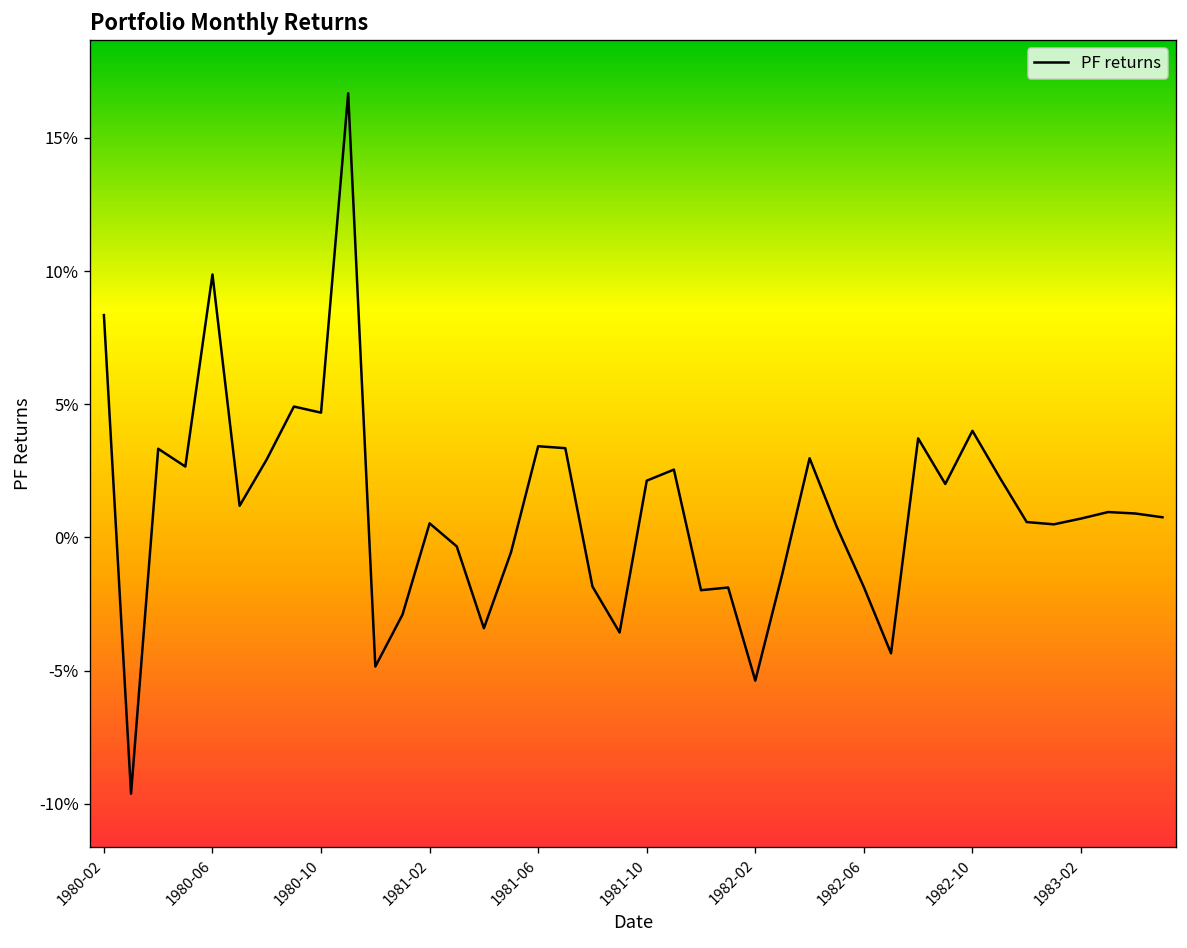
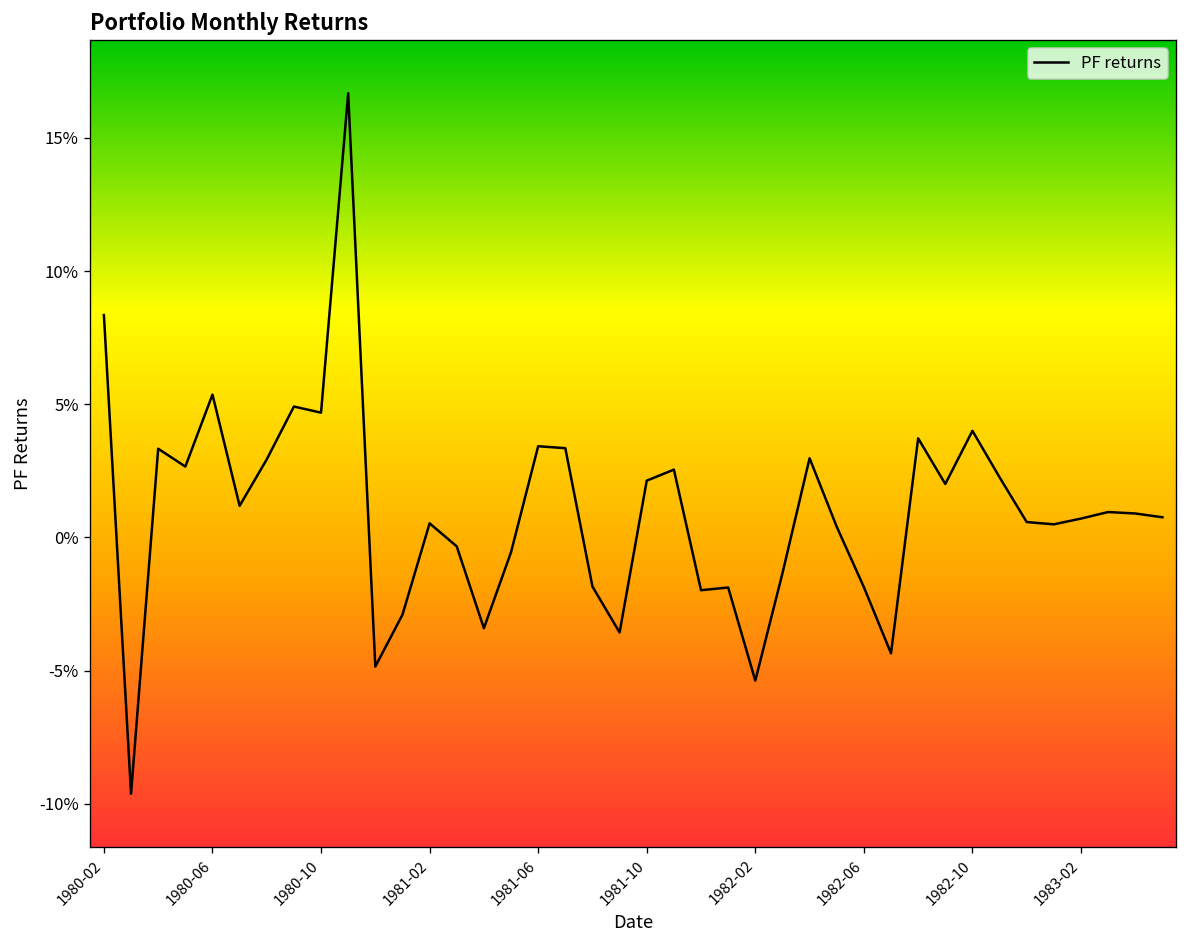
  {
    "1980-02": "8.3%",
-   "1980-06": "9.9%",
+   "1980-06": "5.4%",
    "1980-10": "4.7%",
    "1981-02": "0.5%",
    "1981-06": "3.4%",
    "1981-10": "2.1%",
    "1982-02": "-5.4%",
    "1982-06": "-1.9%",
    "1982-10": "4.0%",
    "1983-02": "0.7%"
  }
